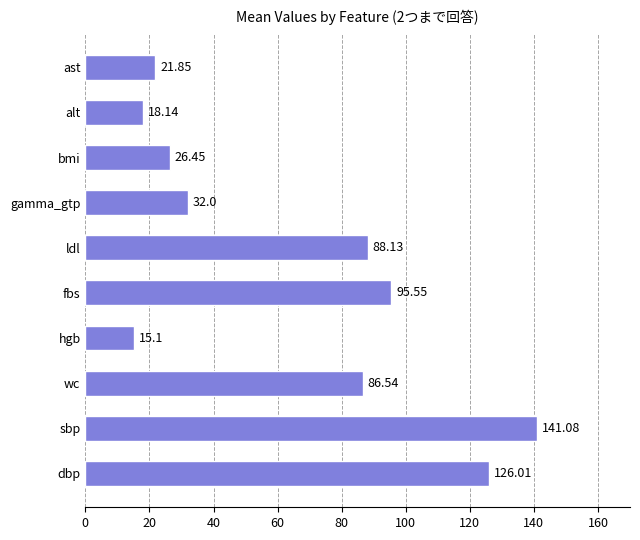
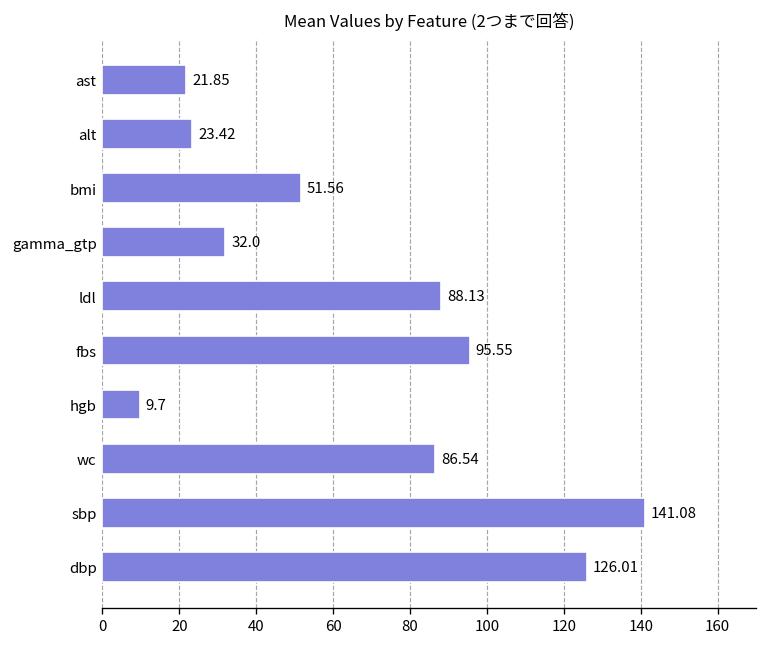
  {
    "ast": 21.85,
-   "alt": 18.14,
-   "bmi": 26.45,
+   "alt": 23.42,
+   "bmi": 51.56,
    "gamma_gtp": 32.0,
    "ldl": 88.13,
    "fbs": 95.55,
-   "hgb": 15.1,
+   "hgb": 9.7,
    "wc": 86.54,
    "sbp": 141.08,
    "dbp": 126.01
  }
